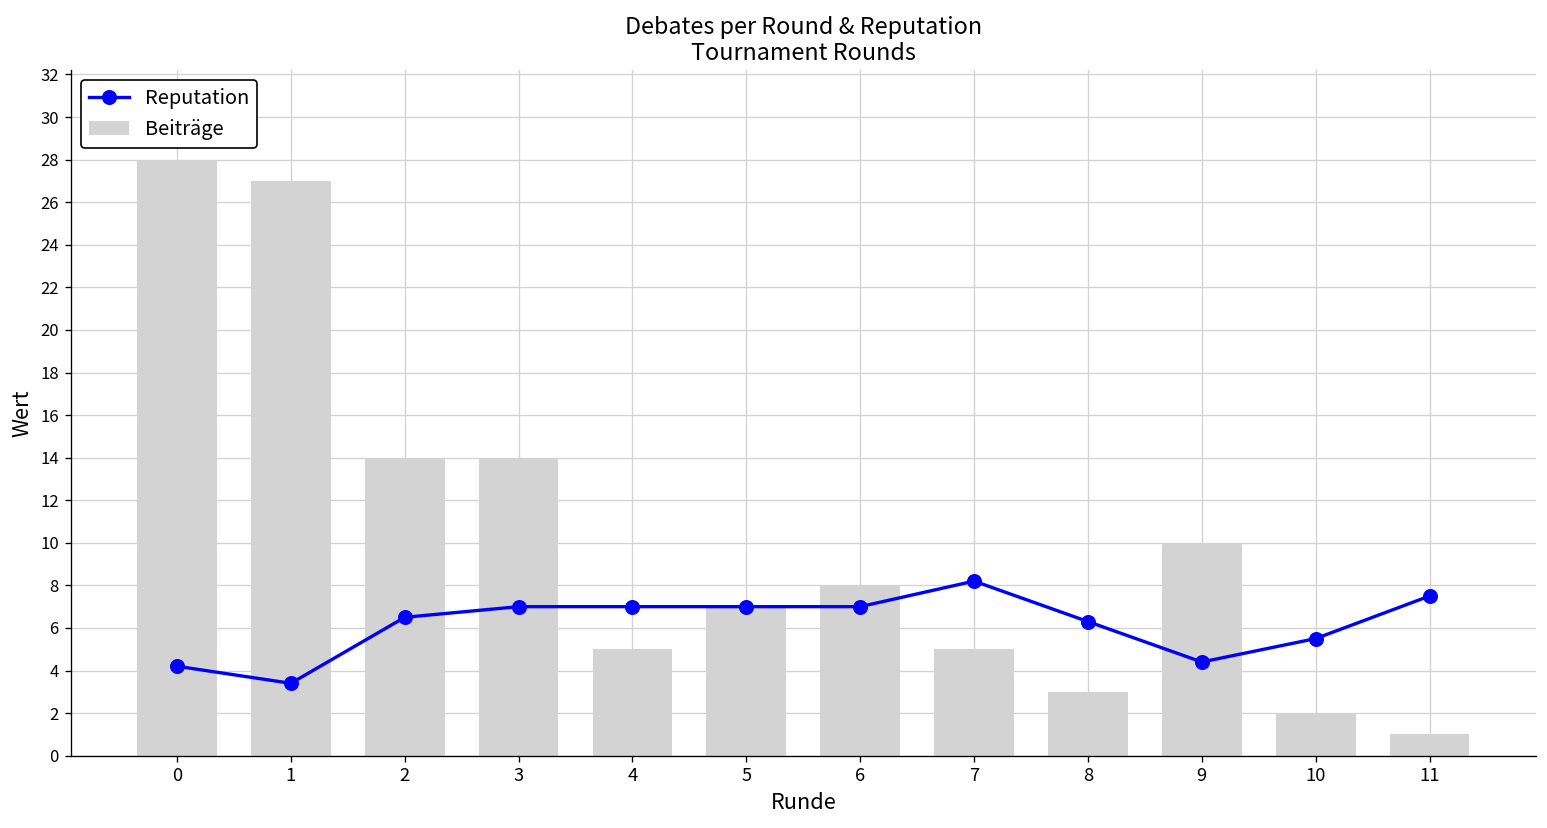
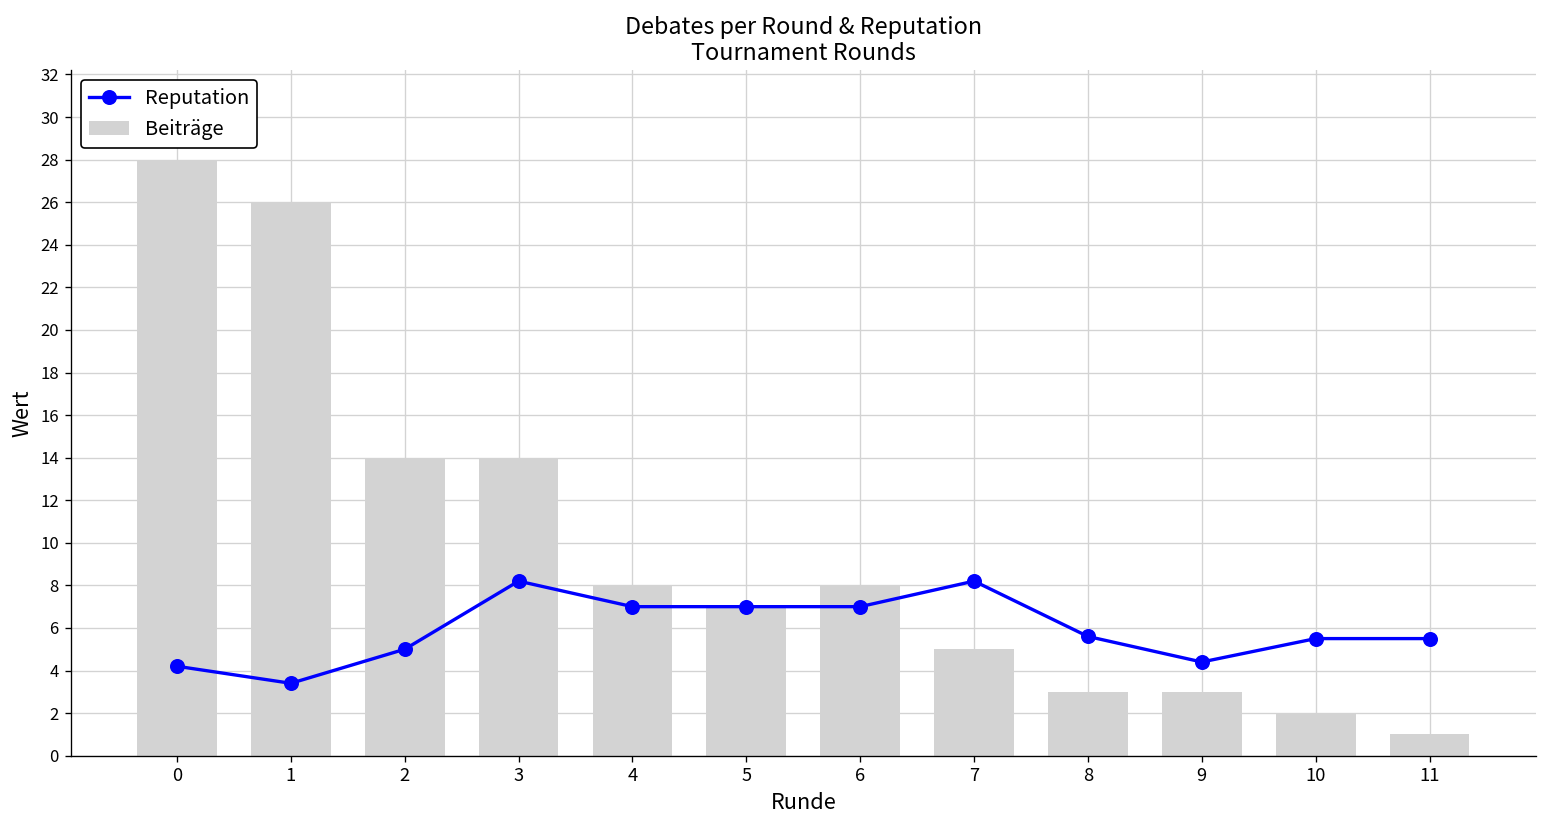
  {
    "Reputation": {
      "0": 4.2,
      "1": 3.4,
-     "2": 6.5,
-     "3": 7.0,
+     "2": 5.0,
+     "3": 8.2,
      "4": 7.0,
      "5": 7.0,
      "6": 7.0,
      "7": 8.2,
-     "8": 6.3,
+     "8": 5.6,
      "9": 4.4,
      "10": 5.5,
-     "11": 7.5
+     "11": 5.5
    },
    "Beiträge": {
      "0": 28,
-     "1": 27,
+     "1": 26,
      "2": 14,
      "3": 14,
-     "4": 5,
+     "4": 8,
      "5": 7,
      "6": 8,
      "7": 5,
      "8": 3,
-     "9": 10,
+     "9": 3,
      "10": 2,
      "11": 1
    }
  }
